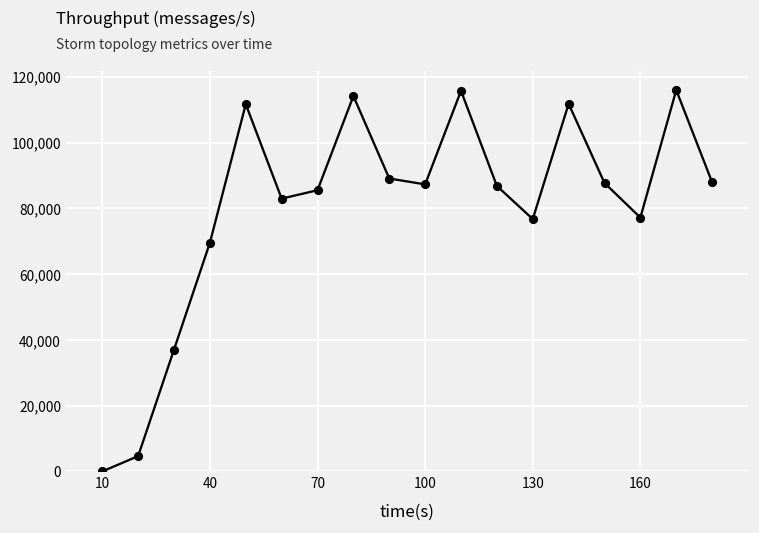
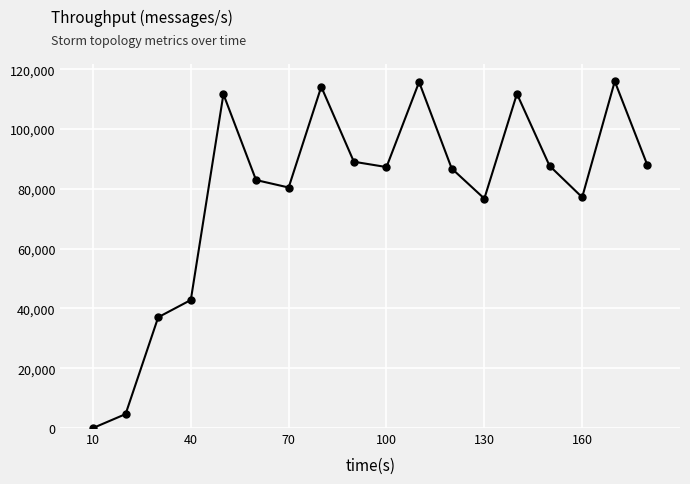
  {
    "10": "0",
-   "40": "70,000",
-   "70": "85,000",
+   "40": "43,000",
+   "70": "80,000",
    "100": "87,000",
    "130": "77,000",
    "160": "77,000"
  }
